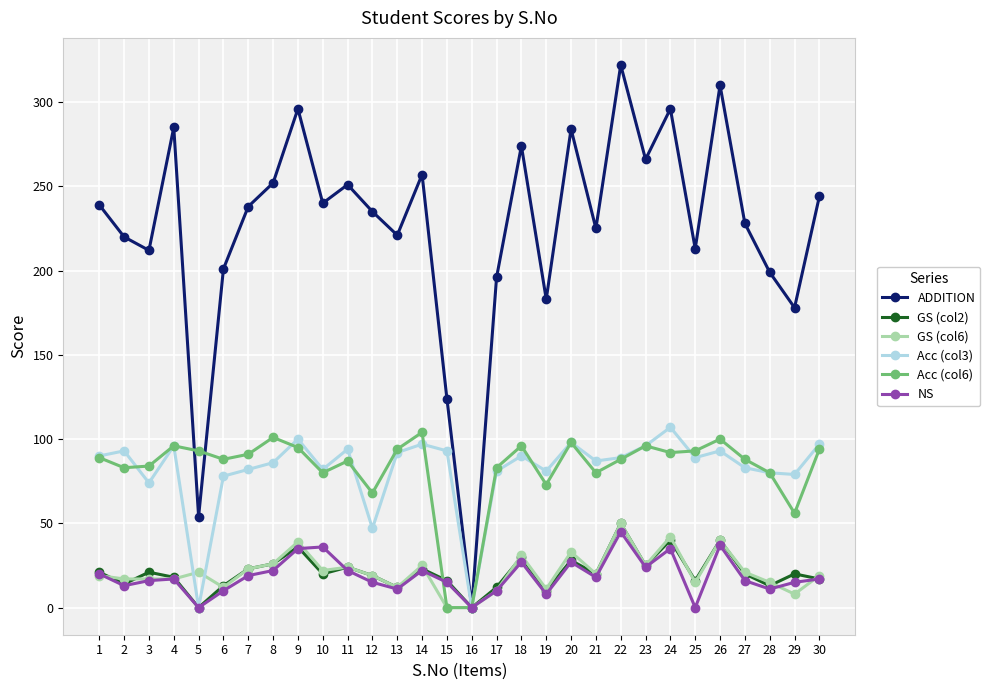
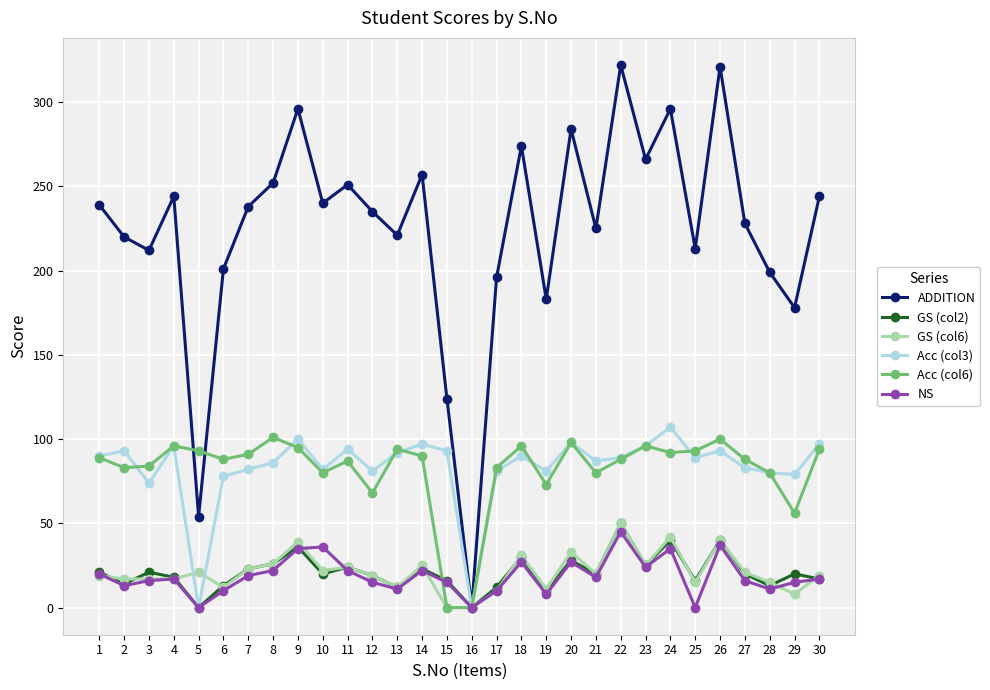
  {
    "ADDITION": {
      "1": 239,
      "2": 220,
      "3": 212,
-     "4": 285,
+     "4": 244,
      "5": 54,
      "6": 201,
      "7": 238,
      "8": 252,
      "9": 296,
      "10": 240,
      "11": 251,
      "12": 235,
      "13": 221,
      "14": 257,
      "15": 124,
      "17": 196,
      "18": 274,
      "19": 183,
      "20": 284,
      "21": 225,
      "22": 322,
      "23": 266,
      "24": 296,
      "25": 213,
-     "26": 310,
+     "26": 321,
      "27": 228,
      "28": 199,
      "29": 178,
      "30": 244
    },
    "GS (col2)": {
      "3": 21,
      "10": 20,
      "17": 12,
      "24": 40,
      "28": 13,
      "29": 20
    },
    "GS (col6)": {
      "2": 17,
      "5": 21,
      "9": 39,
      "10": 22,
      "14": 25,
      "20": 33,
      "24": 42,
      "28": 15,
      "29": 8,
      "30": 19
    },
    "Acc (col3)": {
      "2": 93,
      "3": 74,
      "6": 78,
      "7": 82,
      "8": 86,
      "9": 100,
      "10": 82,
      "11": 94,
-     "12": 47,
+     "12": 81,
      "13": 92,
      "14": 97,
      "15": 93,
      "17": 81,
      "18": 90,
      "19": 81,
      "21": 87,
      "24": 107,
      "25": 89,
      "26": 93,
      "27": 83,
      "29": 79,
      "30": 97
    },
    "Acc (col6)": {
      "2": 83,
      "3": 84,
      "5": 93,
      "6": 88,
      "7": 91,
      "8": 101,
      "9": 95,
      "10": 80,
      "11": 87,
      "12": 68,
      "13": 94,
-     "14": 104,
+     "14": 90,
      "17": 83,
      "18": 96,
      "19": 73,
      "21": 80,
      "24": 92,
      "25": 93,
      "26": 100,
      "27": 88,
      "29": 56,
      "30": 94
    },
    "NS": {
      "6": 10,
      "7": 19,
      "8": 22,
      "10": 36,
      "11": 22,
      "12": 15,
      "18": 27,
      "19": 8,
      "21": 18,
      "22": 45,
      "24": 35,
      "25": 0,
      "26": 37,
      "27": 16,
      "28": 11,
      "29": 15
    }
  }
